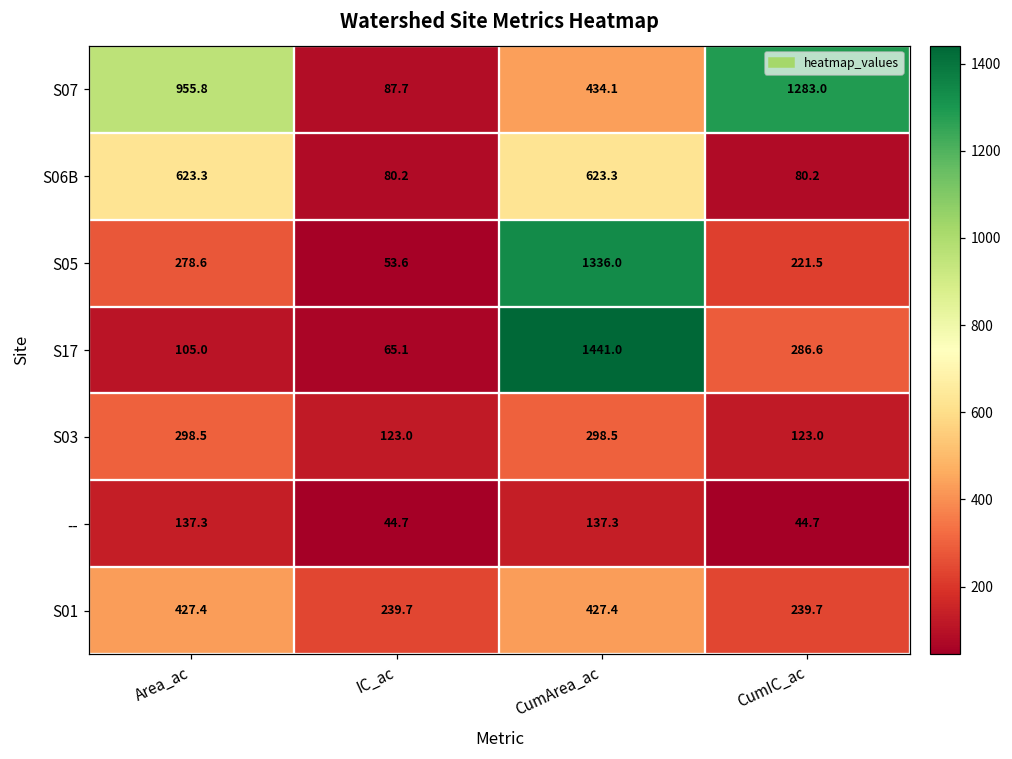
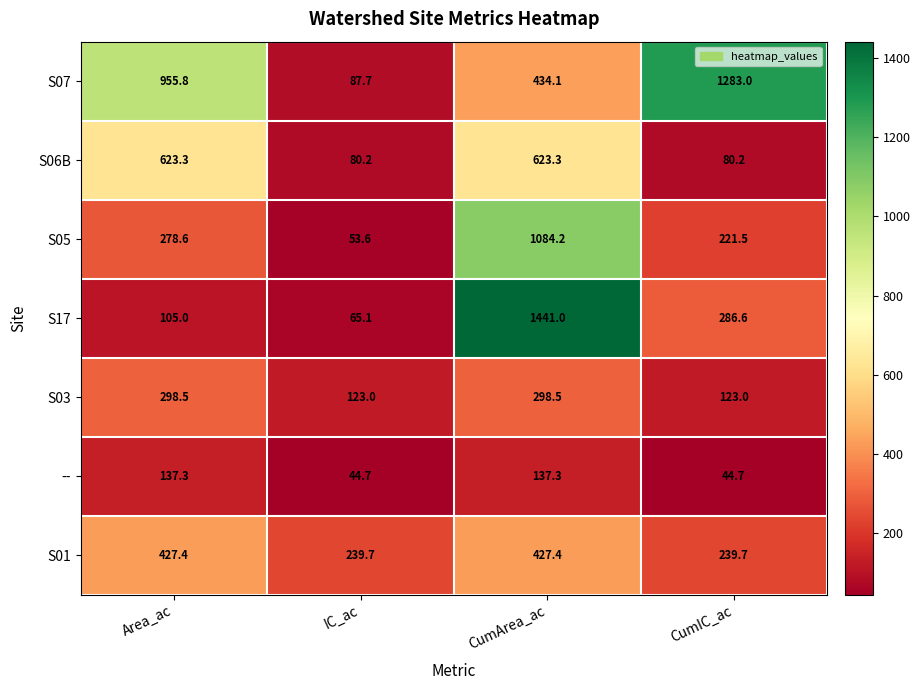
  {
    "S07": {
      "Area_ac": 955.8,
      "IC_ac": 87.7,
      "CumArea_ac": 434.1,
      "CumIC_ac": 1283.0
    },
    "S06B": {
      "Area_ac": 623.3,
      "IC_ac": 80.2,
      "CumArea_ac": 623.3,
      "CumIC_ac": 80.2
    },
    "S05": {
      "Area_ac": 278.6,
      "IC_ac": 53.6,
-     "CumArea_ac": 1336.0,
+     "CumArea_ac": 1084.2,
      "CumIC_ac": 221.5
    },
    "S17": {
      "Area_ac": 105.0,
      "IC_ac": 65.1,
      "CumArea_ac": 1441.0,
      "CumIC_ac": 286.6
    },
    "S03": {
      "Area_ac": 298.5,
      "IC_ac": 123.0,
      "CumArea_ac": 298.5,
      "CumIC_ac": 123.0
    },
    "--": {
      "Area_ac": 137.3,
      "IC_ac": 44.7,
      "CumArea_ac": 137.3,
      "CumIC_ac": 44.7
    },
    "S01": {
      "Area_ac": 427.4,
      "IC_ac": 239.7,
      "CumArea_ac": 427.4,
      "CumIC_ac": 239.7
    }
  }
